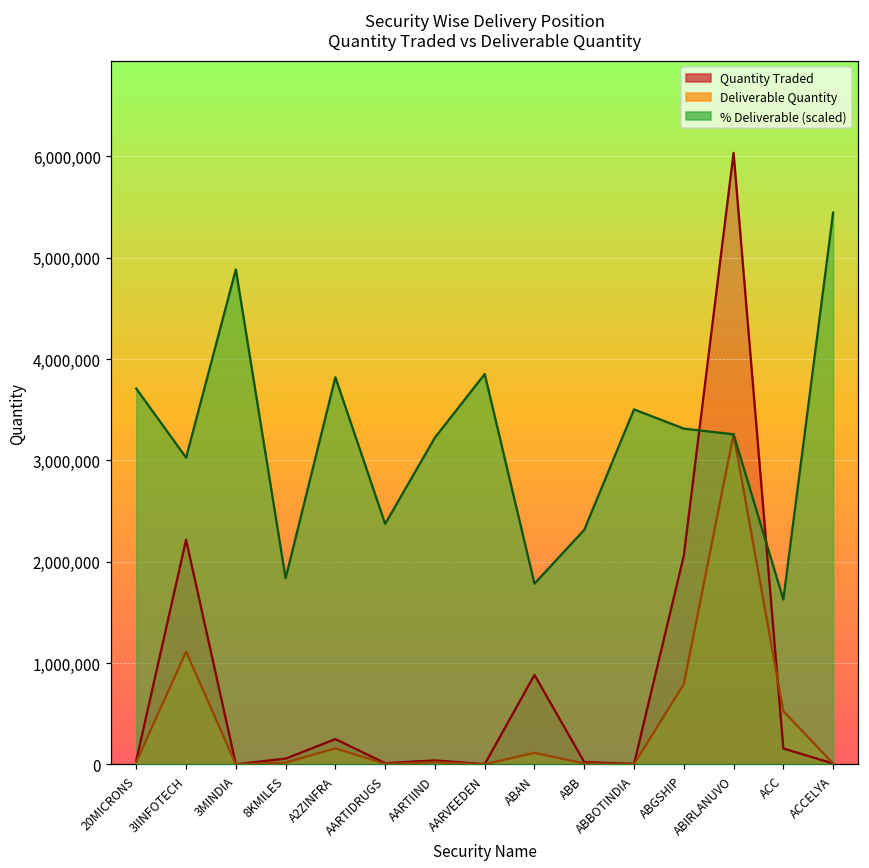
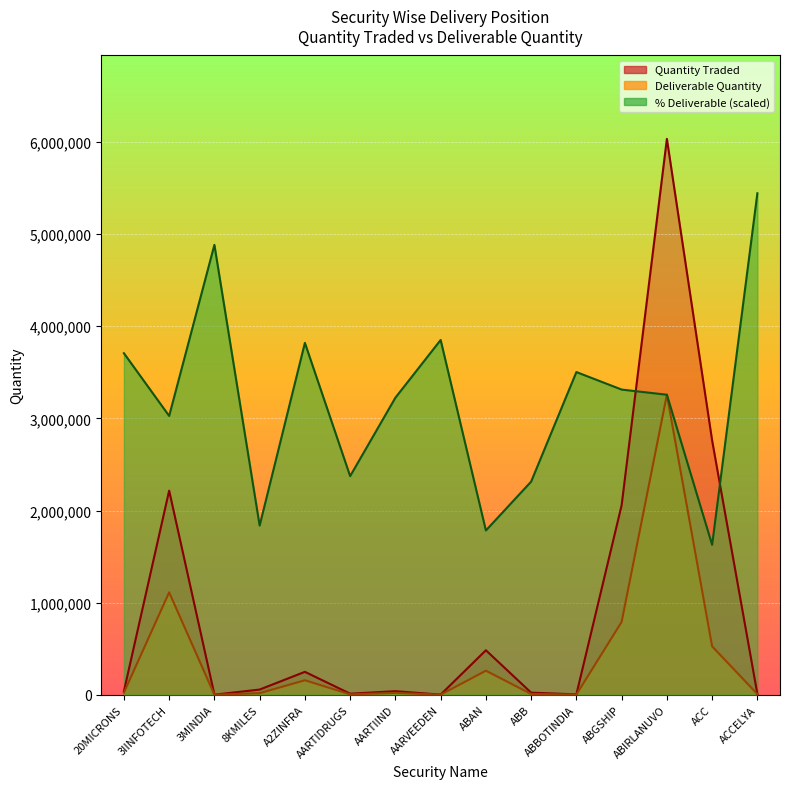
  {
    "Quantity Traded": {
      "3IINFOTECH": "2,200,000",
      "8KMILES": "100,000",
      "A2ZINFRA": "200,000",
-     "ABAN": "900,000",
+     "ABAN": "500,000",
      "ABGSHIP": "2,100,000",
      "ABIRLANUVO": "6,000,000",
-     "ACC": "200,000"
+     "ACC": "2,800,000"
    },
    "Deliverable Quantity": {
      "3IINFOTECH": "1,100,000",
      "8KMILES": "0",
      "A2ZINFRA": "200,000",
-     "ABAN": "100,000",
+     "ABAN": "300,000",
      "ABGSHIP": "800,000",
      "ACC": "500,000"
    },
    "% Deliverable (scaled)": {
      "20MICRONS": "3,700,000",
      "3IINFOTECH": "3,000,000",
      "3MINDIA": "4,900,000",
      "8KMILES": "1,800,000",
      "A2ZINFRA": "3,800,000",
      "AARTIDRUGS": "2,400,000",
      "AARTIIND": "3,200,000",
      "AARVEEDEN": "3,900,000",
      "ABAN": "1,800,000",
      "ABB": "2,300,000",
      "ABBOTINDIA": "3,500,000",
      "ABGSHIP": "3,300,000",
      "ACC": "1,600,000",
      "ACCELYA": "5,400,000"
    }
  }
